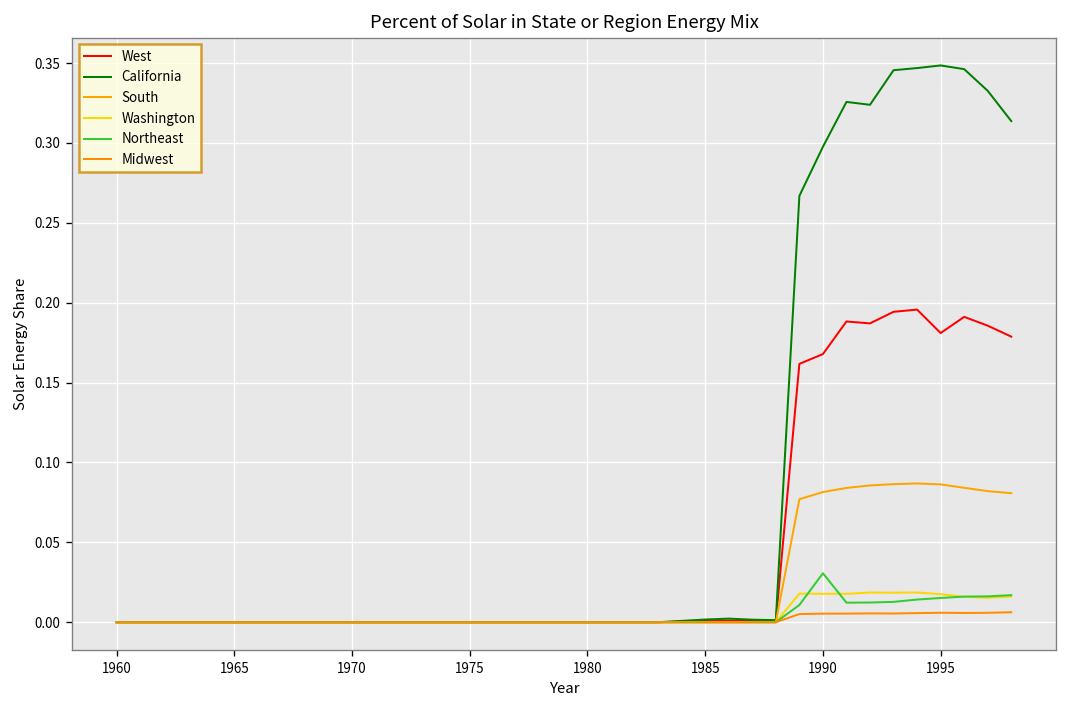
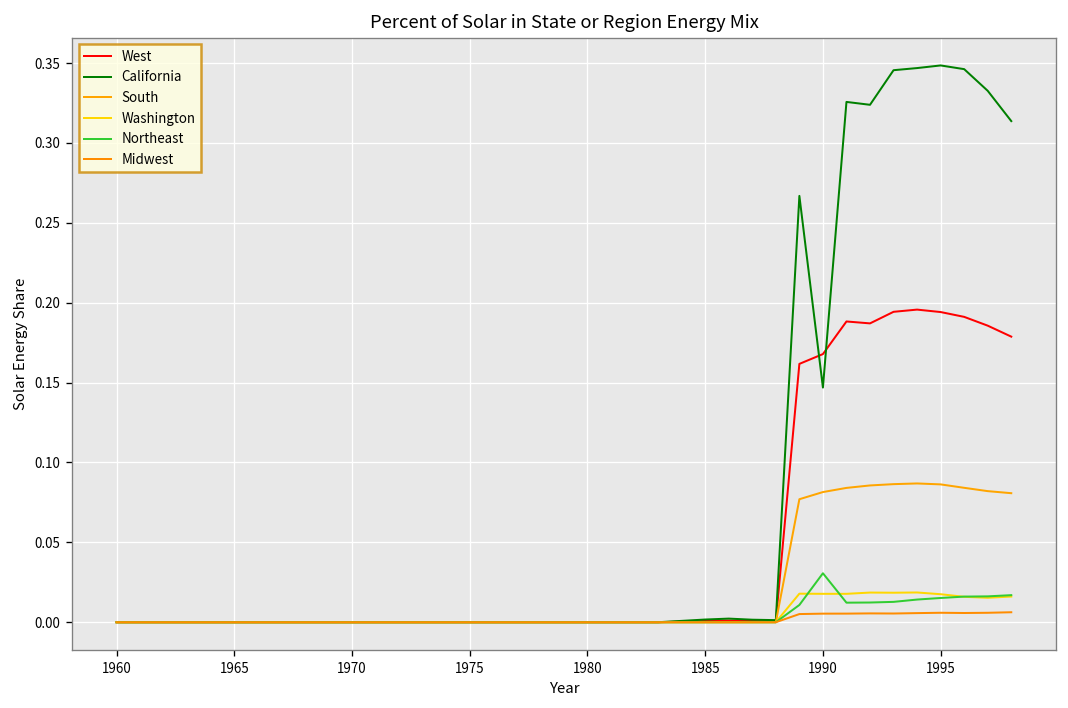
  {
    "West": {
      "1990": 0.168,
-     "1995": 0.181
+     "1995": 0.194
    },
    "California": {
-     "1990": 0.298,
+     "1990": 0.147,
      "1995": 0.349
    },
    "Northeast": {
      "1990": 0.031,
      "1995": 0.015
    }
  }
